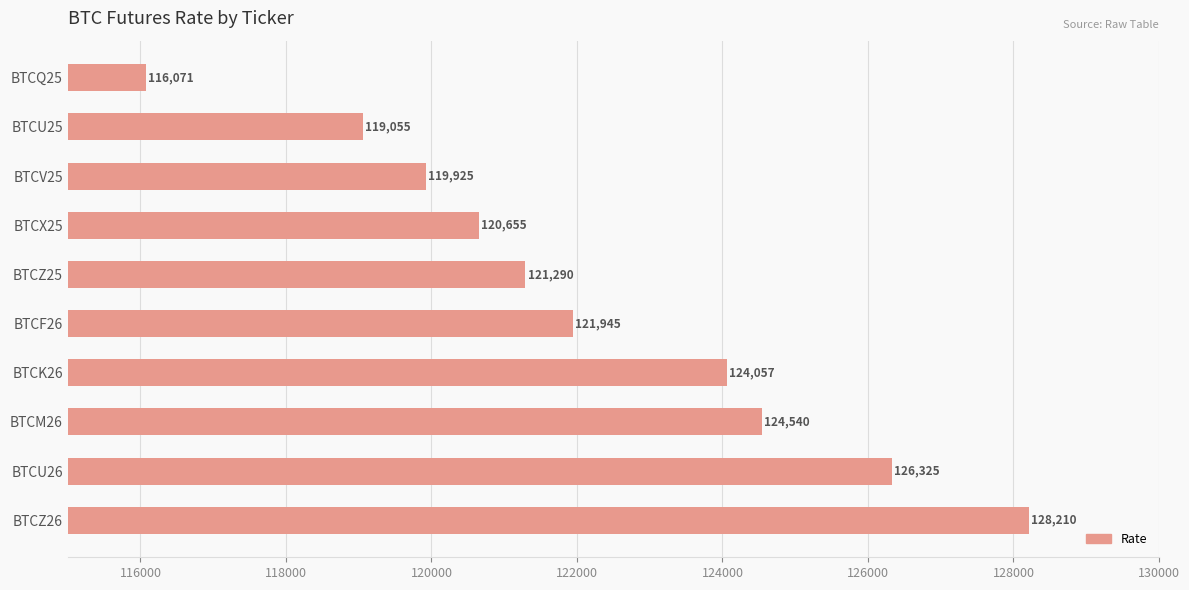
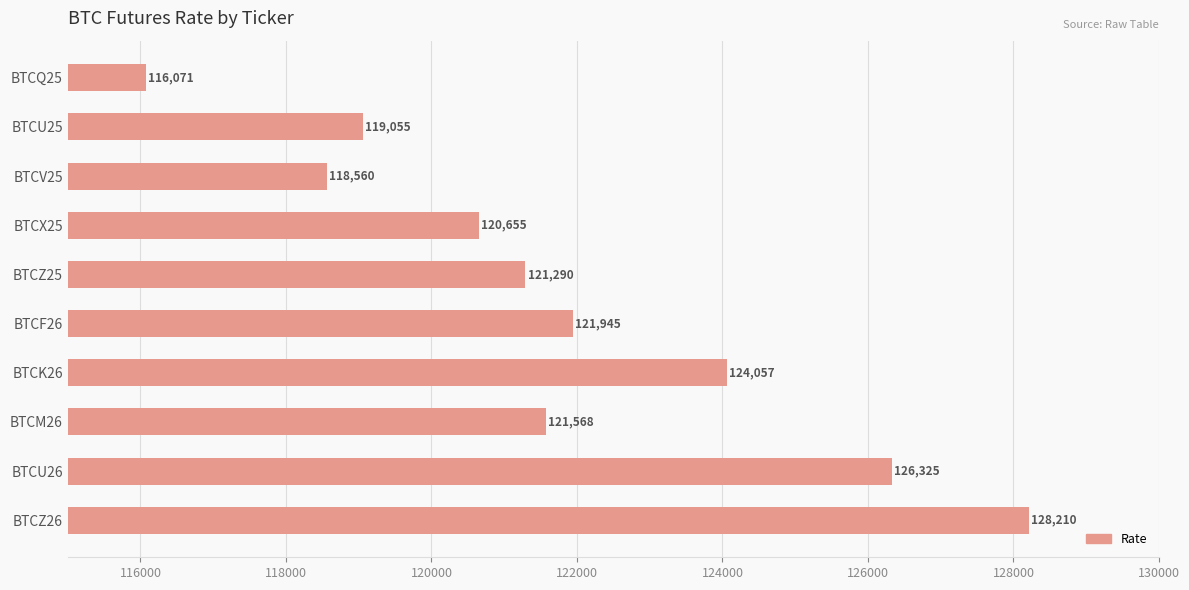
  {
    "BTCQ25": "116,071",
    "BTCU25": "119,055",
-   "BTCV25": "119,925",
+   "BTCV25": "118,560",
    "BTCX25": "120,655",
    "BTCZ25": "121,290",
    "BTCF26": "121,945",
    "BTCK26": "124,057",
-   "BTCM26": "124,540",
+   "BTCM26": "121,568",
    "BTCU26": "126,325",
    "BTCZ26": "128,210"
  }
